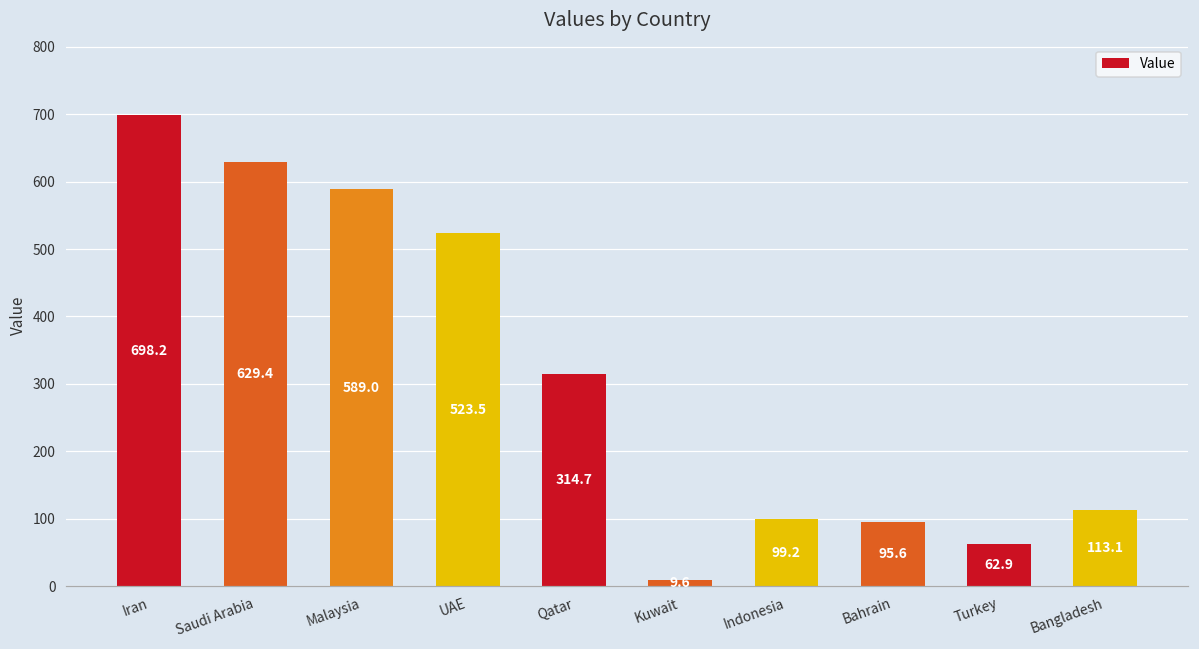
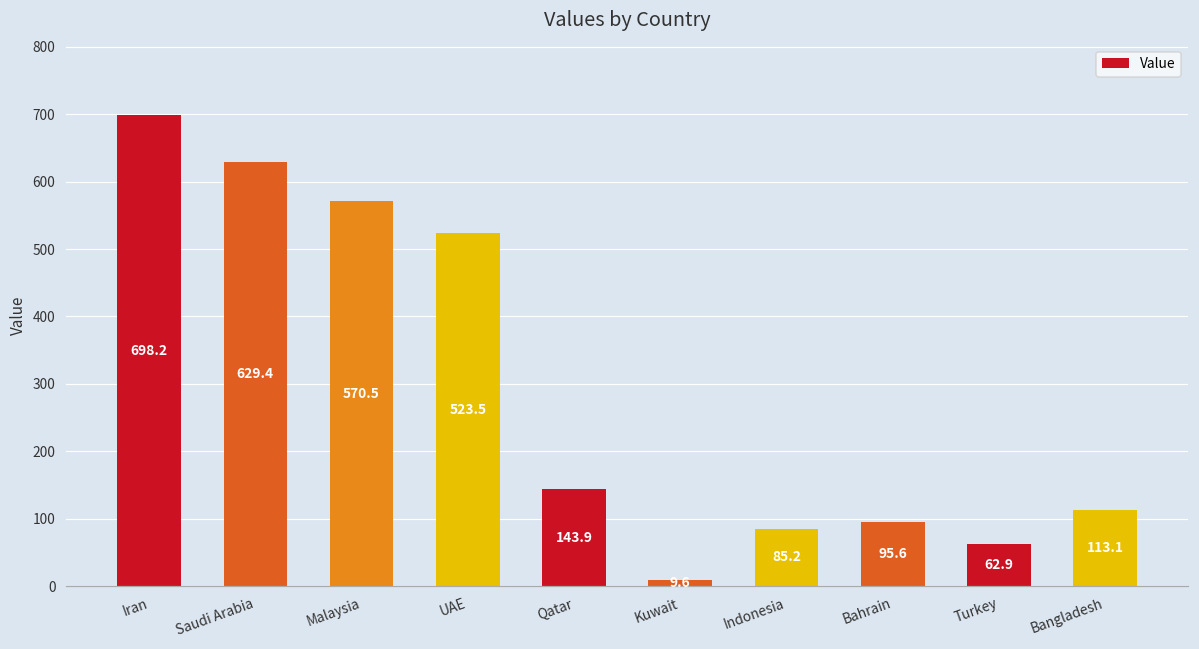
  {
    "Iran": 698.2,
    "Saudi Arabia": 629.4,
-   "Malaysia": 589.0,
+   "Malaysia": 570.5,
    "UAE": 523.5,
-   "Qatar": 314.7,
-   "Indonesia": 99.2,
+   "Qatar": 143.9,
+   "Indonesia": 85.2,
    "Bahrain": 95.6,
    "Turkey": 62.9,
    "Bangladesh": 113.1
  }
